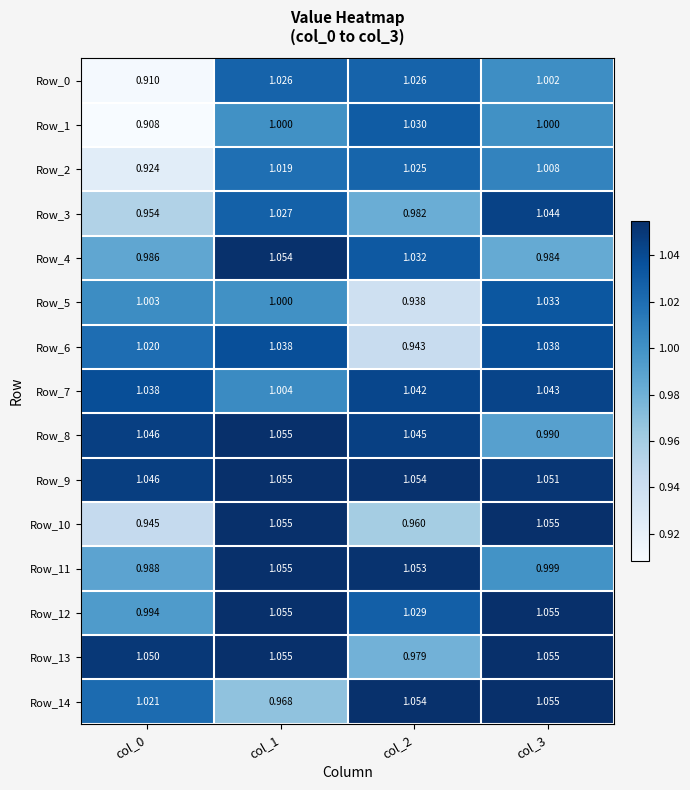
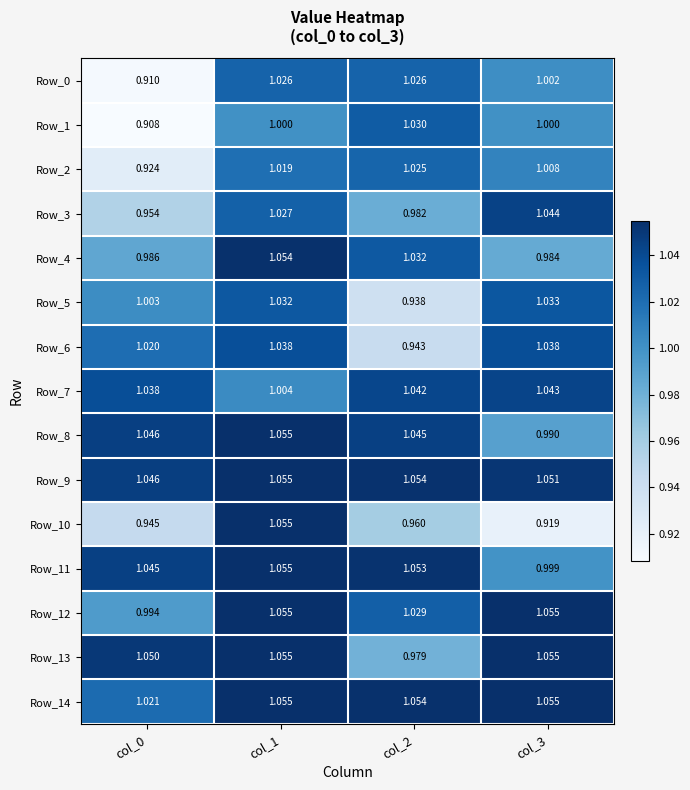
  {
    "Row_0": {
      "col_0": 0.910,
      "col_1": 1.026,
      "col_2": 1.026,
      "col_3": 1.002
    },
    "Row_1": {
      "col_0": 0.908,
      "col_1": 1.000,
      "col_2": 1.030,
      "col_3": 1.000
    },
    "Row_2": {
      "col_0": 0.924,
      "col_1": 1.019,
      "col_2": 1.025,
      "col_3": 1.008
    },
    "Row_3": {
      "col_0": 0.954,
      "col_1": 1.027,
      "col_2": 0.982,
      "col_3": 1.044
    },
    "Row_4": {
      "col_0": 0.986,
      "col_1": 1.054,
      "col_2": 1.032,
      "col_3": 0.984
    },
    "Row_5": {
      "col_0": 1.003,
-     "col_1": 1.000,
+     "col_1": 1.032,
      "col_2": 0.938,
      "col_3": 1.033
    },
    "Row_6": {
      "col_0": 1.020,
      "col_1": 1.038,
      "col_2": 0.943,
      "col_3": 1.038
    },
    "Row_7": {
      "col_0": 1.038,
      "col_1": 1.004,
      "col_2": 1.042,
      "col_3": 1.043
    },
    "Row_8": {
      "col_0": 1.046,
      "col_1": 1.055,
      "col_2": 1.045,
      "col_3": 0.990
    },
    "Row_9": {
      "col_0": 1.046,
      "col_1": 1.055,
      "col_2": 1.054,
      "col_3": 1.051
    },
    "Row_10": {
      "col_0": 0.945,
      "col_1": 1.055,
      "col_2": 0.960,
-     "col_3": 1.055
+     "col_3": 0.919
    },
    "Row_11": {
-     "col_0": 0.988,
+     "col_0": 1.045,
      "col_1": 1.055,
      "col_2": 1.053,
      "col_3": 0.999
    },
    "Row_12": {
      "col_0": 0.994,
      "col_1": 1.055,
      "col_2": 1.029,
      "col_3": 1.055
    },
    "Row_13": {
      "col_0": 1.050,
      "col_1": 1.055,
      "col_2": 0.979,
      "col_3": 1.055
    },
    "Row_14": {
      "col_0": 1.021,
-     "col_1": 0.968,
+     "col_1": 1.055,
      "col_2": 1.054,
      "col_3": 1.055
    }
  }
